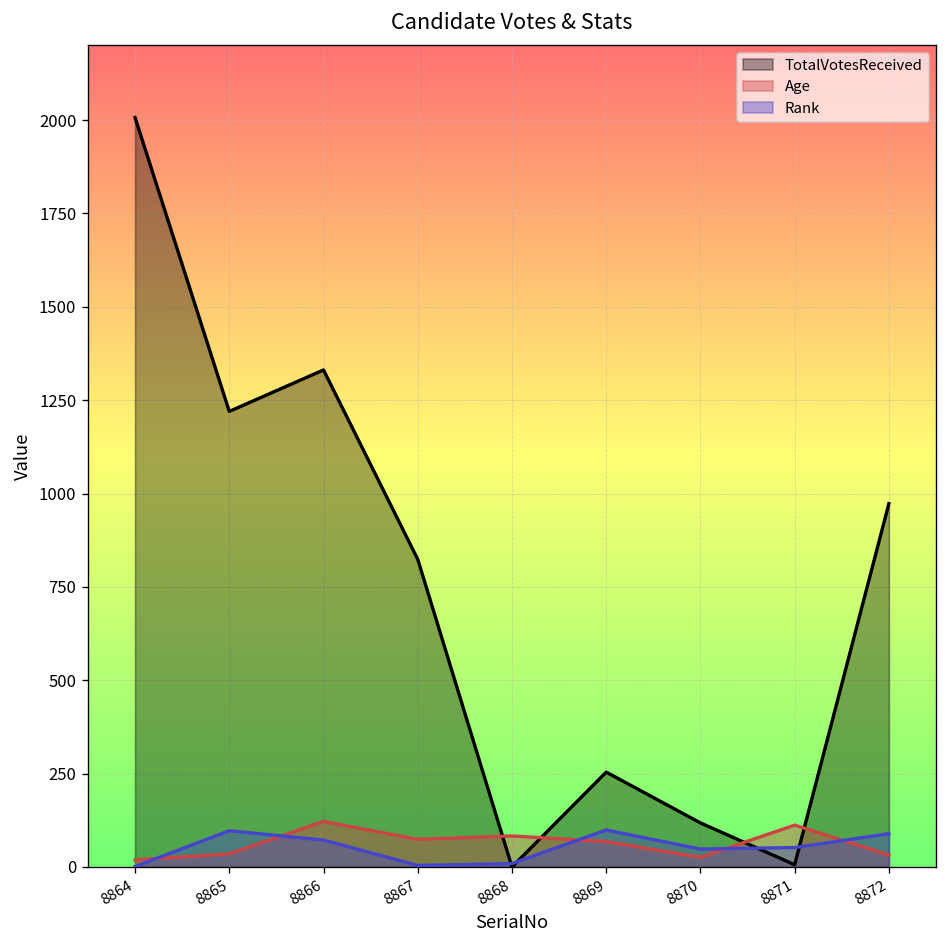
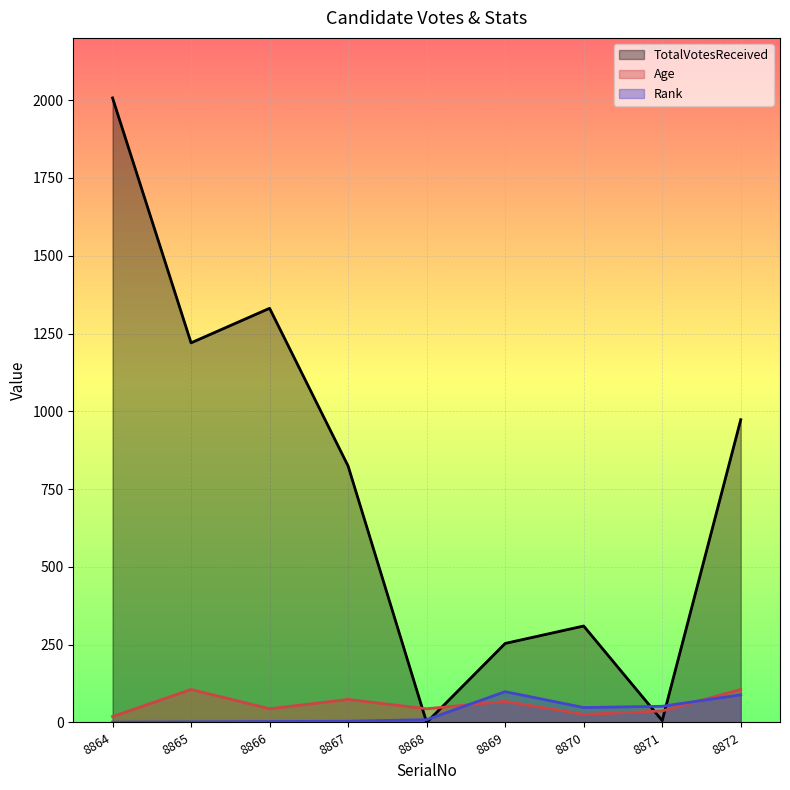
  {
    "TotalVotesReceived": {
      "8864": 2010,
      "8865": 1220,
      "8866": 1330,
      "8867": 820,
      "8868": 0,
      "8869": 250,
-     "8870": 120,
+     "8870": 310,
      "8871": 10,
      "8872": 970
    },
    "Age": {
      "8864": 20,
-     "8865": 40,
-     "8866": 120,
+     "8865": 110,
+     "8866": 40,
      "8867": 70,
-     "8868": 80,
+     "8868": 40,
      "8869": 70,
      "8870": 30,
-     "8871": 110,
-     "8872": 30
+     "8871": 40,
+     "8872": 110
    },
    "Rank": {
      "8864": 0,
-     "8865": 100,
-     "8866": 70,
+     "8865": 0,
+     "8866": 0,
      "8867": 0,
      "8868": 10,
      "8869": 100,
      "8870": 50,
      "8871": 50,
      "8872": 90
    }
  }
